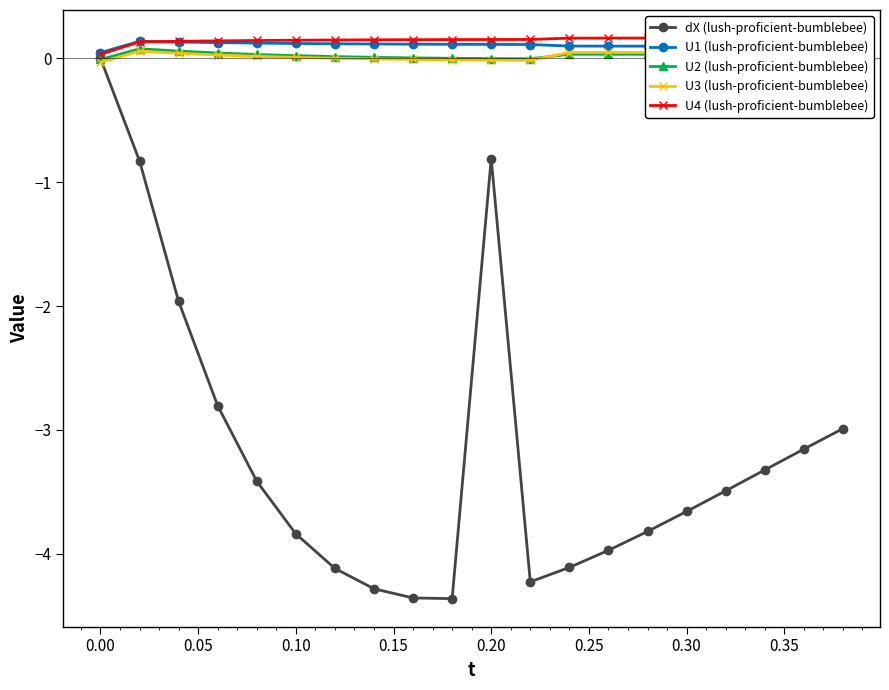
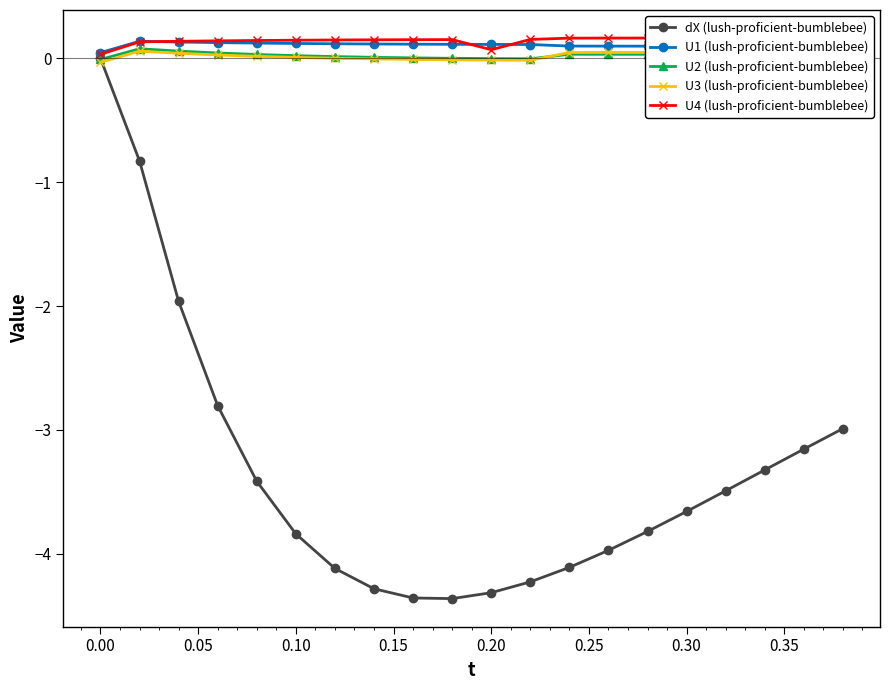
  {
    "dX (lush-proficient-bumblebee)": {
      "0.10": -3.84,
-     "0.20": -0.81,
+     "0.20": -4.31,
      "0.30": -3.66
    },
    "U1 (lush-proficient-bumblebee)": {
      "0.10": 0.12,
      "0.20": 0.11
    },
    "U3 (lush-proficient-bumblebee)": {
      "0.00": -0.03
    },
    "U4 (lush-proficient-bumblebee)": {
      "0.10": 0.15,
-     "0.20": 0.15
+     "0.20": 0.07
    }
  }
